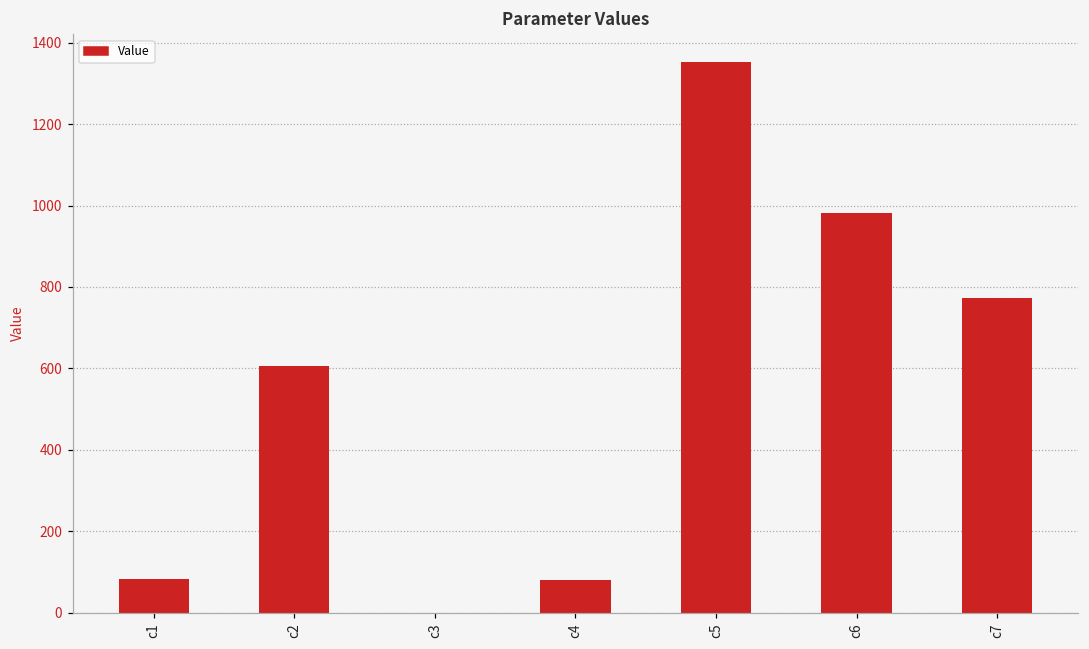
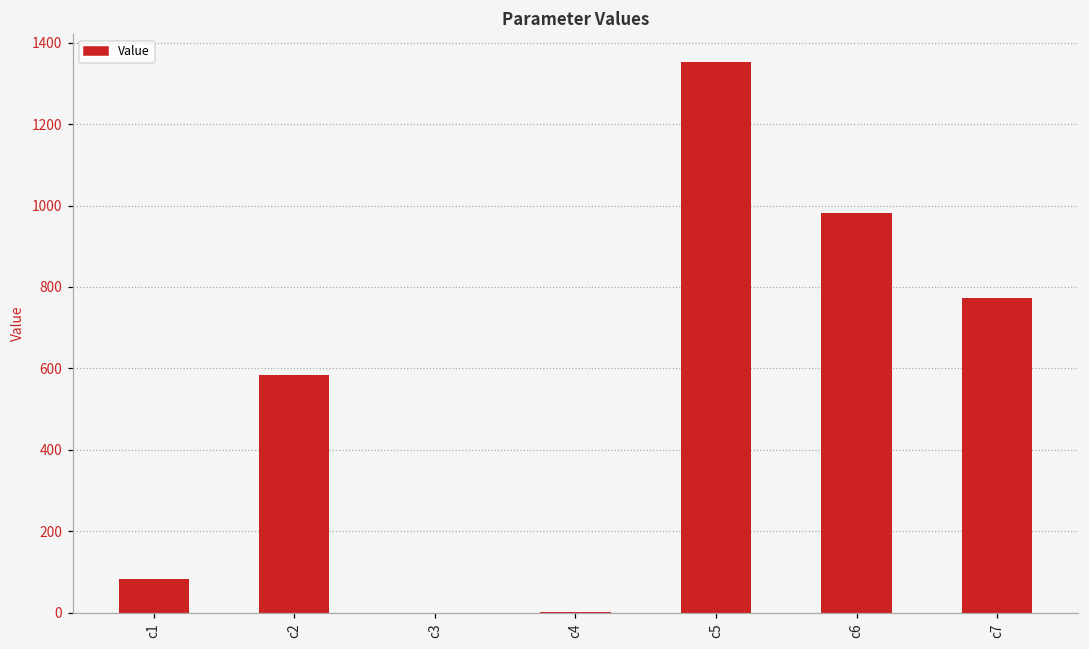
  {
    "c1": 80,
-   "c2": 610,
-   "c4": 80,
+   "c2": 580,
+   "c4": 0,
    "c5": 1350,
    "c6": 980,
    "c7": 770
  }
